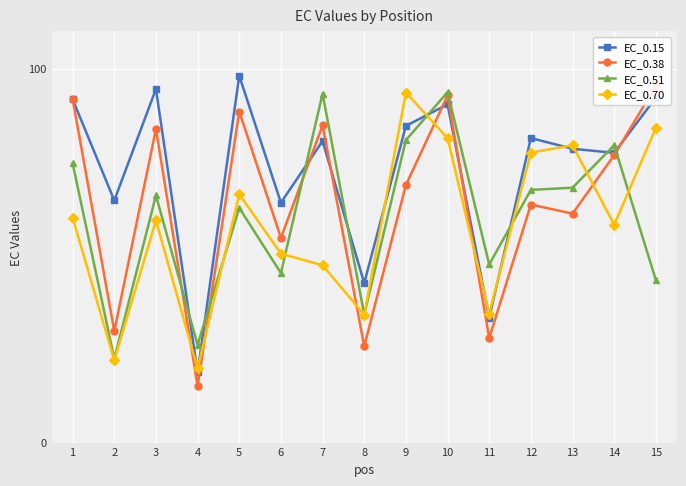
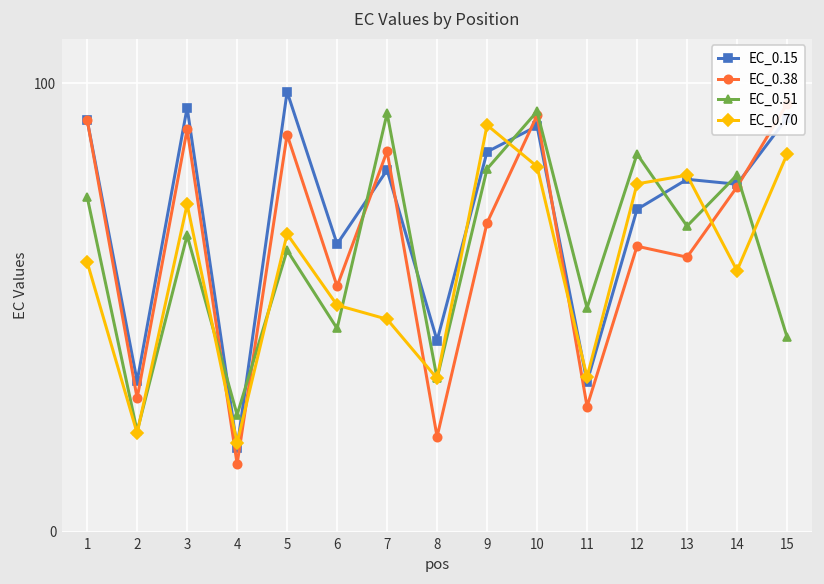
  {
    "EC_0.15": {
-     "2": 65,
+     "2": 34,
      "3": 95,
      "4": 19,
      "5": 98,
      "6": 64,
      "7": 81,
      "8": 43,
      "9": 85,
      "10": 90,
      "11": 33,
-     "12": 81,
+     "12": 72,
      "13": 79
    },
    "EC_0.38": {
      "2": 30,
-     "3": 84,
+     "3": 90,
      "4": 15,
      "5": 89,
      "6": 55,
      "7": 85,
-     "8": 26,
+     "8": 21,
      "9": 69,
      "10": 93,
      "11": 28,
      "12": 64,
      "13": 61
    },
    "EC_0.51": {
      "1": 75,
      "3": 66,
      "4": 26,
      "5": 63,
      "6": 45,
      "7": 93,
      "9": 81,
      "10": 94,
-     "11": 48,
-     "12": 68,
+     "11": 50,
+     "12": 84,
      "13": 68,
      "14": 80,
      "15": 43
    },
    "EC_0.70": {
      "1": 60,
-     "3": 59,
+     "3": 73,
      "4": 20,
      "5": 66,
      "6": 51,
      "7": 47,
-     "9": 94,
+     "9": 91,
      "10": 81,
      "11": 35,
      "12": 78,
      "13": 80,
      "14": 58,
      "15": 84
    }
  }
